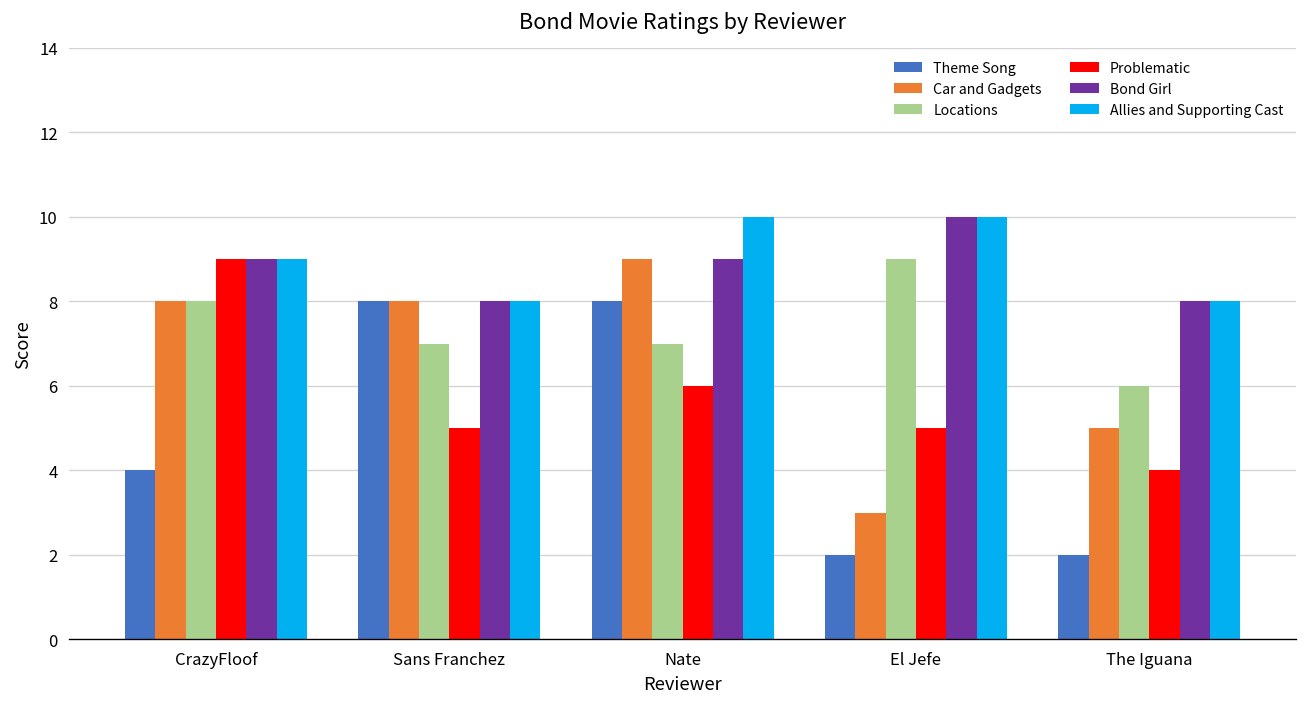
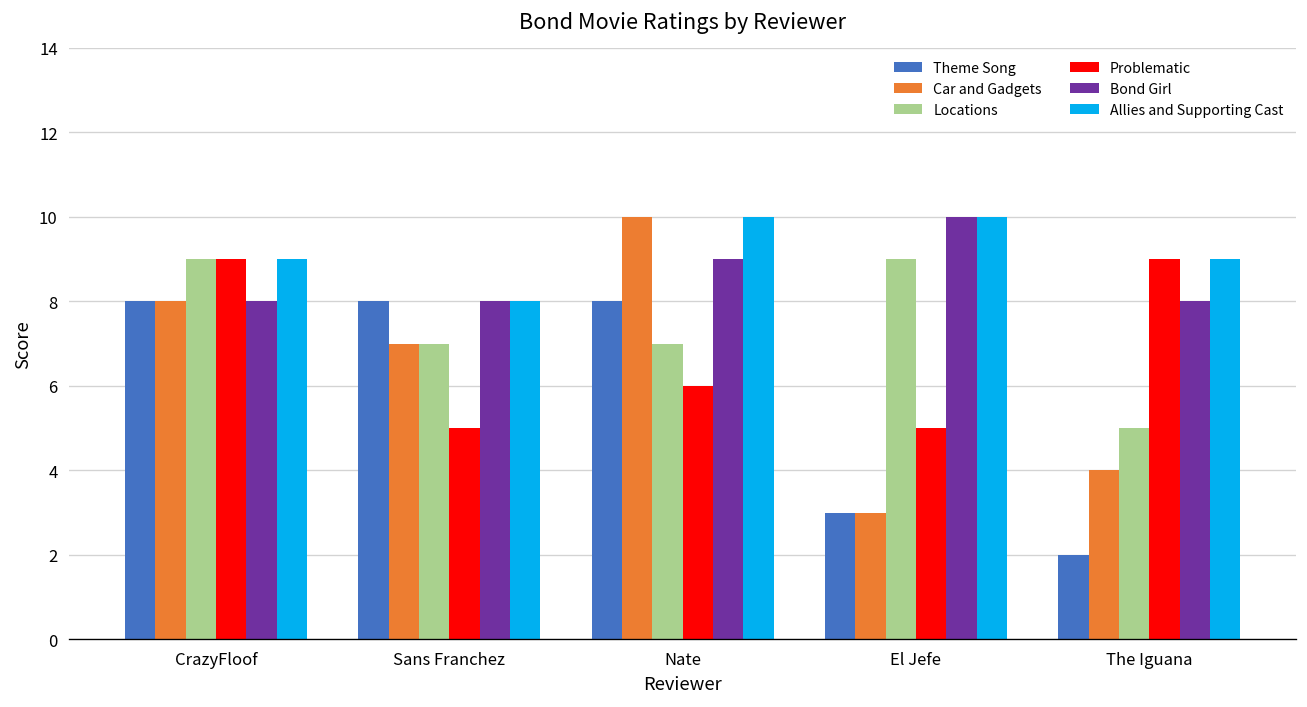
  {
    "Theme Song": {
-     "CrazyFloof": 4,
+     "CrazyFloof": 8,
      "Sans Franchez": 8,
      "Nate": 8,
-     "El Jefe": 2,
+     "El Jefe": 3,
      "The Iguana": 2
    },
    "Car and Gadgets": {
      "CrazyFloof": 8,
-     "Sans Franchez": 8,
-     "Nate": 9,
+     "Sans Franchez": 7,
+     "Nate": 10,
      "El Jefe": 3,
-     "The Iguana": 5
+     "The Iguana": 4
    },
    "Locations": {
-     "CrazyFloof": 8,
+     "CrazyFloof": 9,
      "Sans Franchez": 7,
      "Nate": 7,
      "El Jefe": 9,
-     "The Iguana": 6
+     "The Iguana": 5
    },
    "Problematic": {
      "CrazyFloof": 9,
      "Sans Franchez": 5,
      "Nate": 6,
      "El Jefe": 5,
-     "The Iguana": 4
+     "The Iguana": 9
    },
    "Bond Girl": {
-     "CrazyFloof": 9,
+     "CrazyFloof": 8,
      "Sans Franchez": 8,
      "Nate": 9,
      "El Jefe": 10,
      "The Iguana": 8
    },
    "Allies and Supporting Cast": {
      "CrazyFloof": 9,
      "Sans Franchez": 8,
      "Nate": 10,
      "El Jefe": 10,
-     "The Iguana": 8
+     "The Iguana": 9
    }
  }
